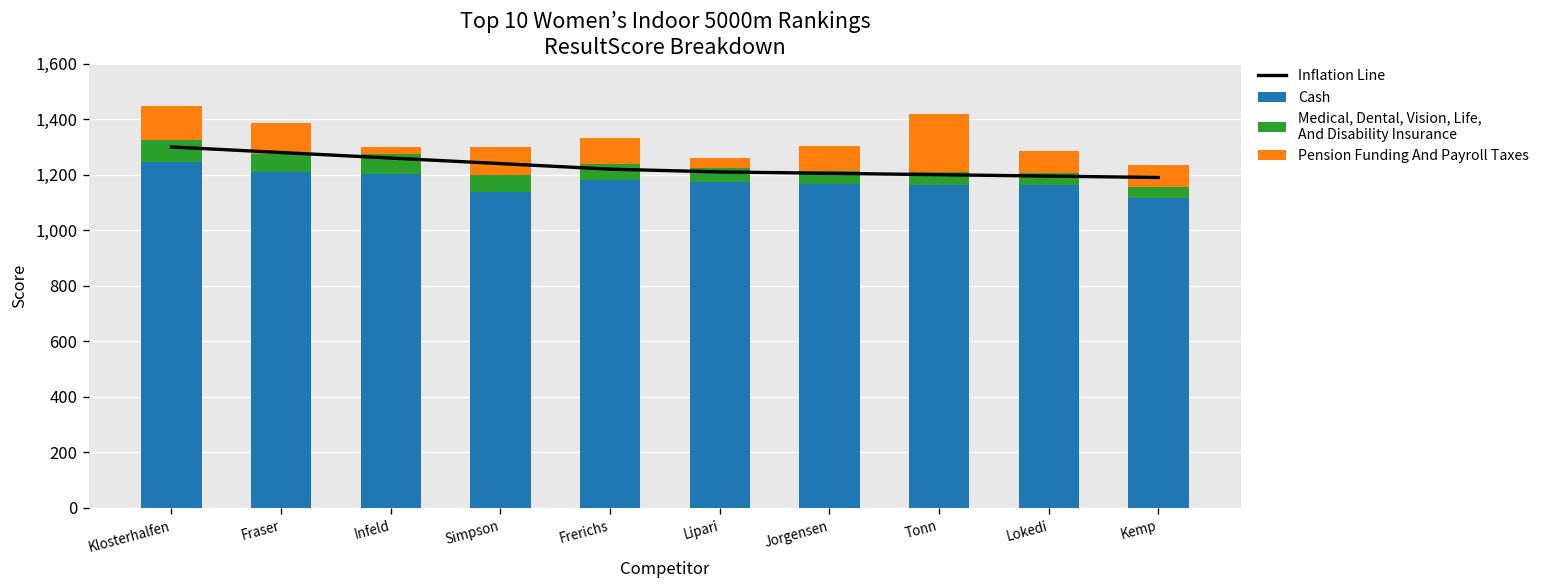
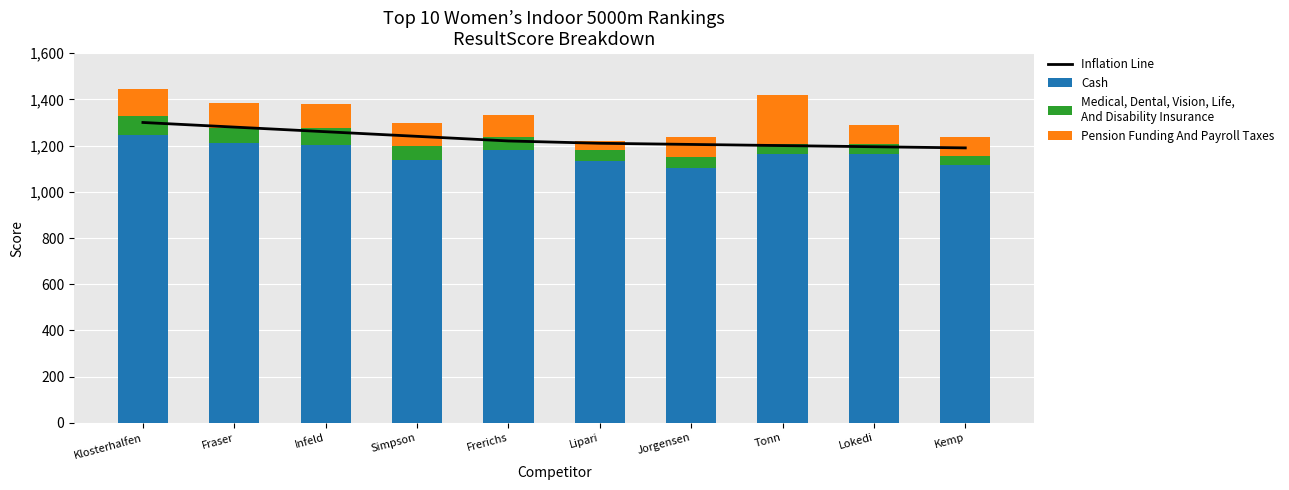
  {
    "Inflation Line": {
      "Klosterhalfen": "1,300",
      "Fraser": "1,280",
      "Infeld": "1,260",
      "Simpson": "1,240",
      "Frerichs": "1,220",
      "Lipari": "1,210",
      "Jorgensen": "1,210",
      "Tonn": "1,200",
      "Lokedi": "1,200",
      "Kemp": "1,190"
    },
    "Cash": {
      "Klosterhalfen": "1,250",
      "Fraser": "1,210",
      "Infeld": "1,200",
      "Simpson": "1,140",
      "Frerichs": "1,180",
-     "Lipari": "1,170",
-     "Jorgensen": "1,170",
+     "Lipari": "1,130",
+     "Jorgensen": "1,100",
      "Tonn": "1,160",
      "Lokedi": "1,160",
      "Kemp": "1,120"
    },
    "Medical, Dental, Vision, Life, And Disability Insurance": {
      "Klosterhalfen": "80",
      "Fraser": "70",
      "Infeld": "70",
      "Simpson": "60",
      "Frerichs": "60",
      "Lipari": "50",
      "Jorgensen": "50",
      "Tonn": "50",
      "Lokedi": "40",
      "Kemp": "40"
    },
    "Pension Funding And Payroll Taxes": {
      "Klosterhalfen": "120",
      "Fraser": "110",
-     "Infeld": "30",
+     "Infeld": "110",
      "Simpson": "100",
      "Frerichs": "100",
      "Lipari": "40",
      "Jorgensen": "90",
      "Tonn": "210",
      "Lokedi": "80",
      "Kemp": "80"
    }
  }
